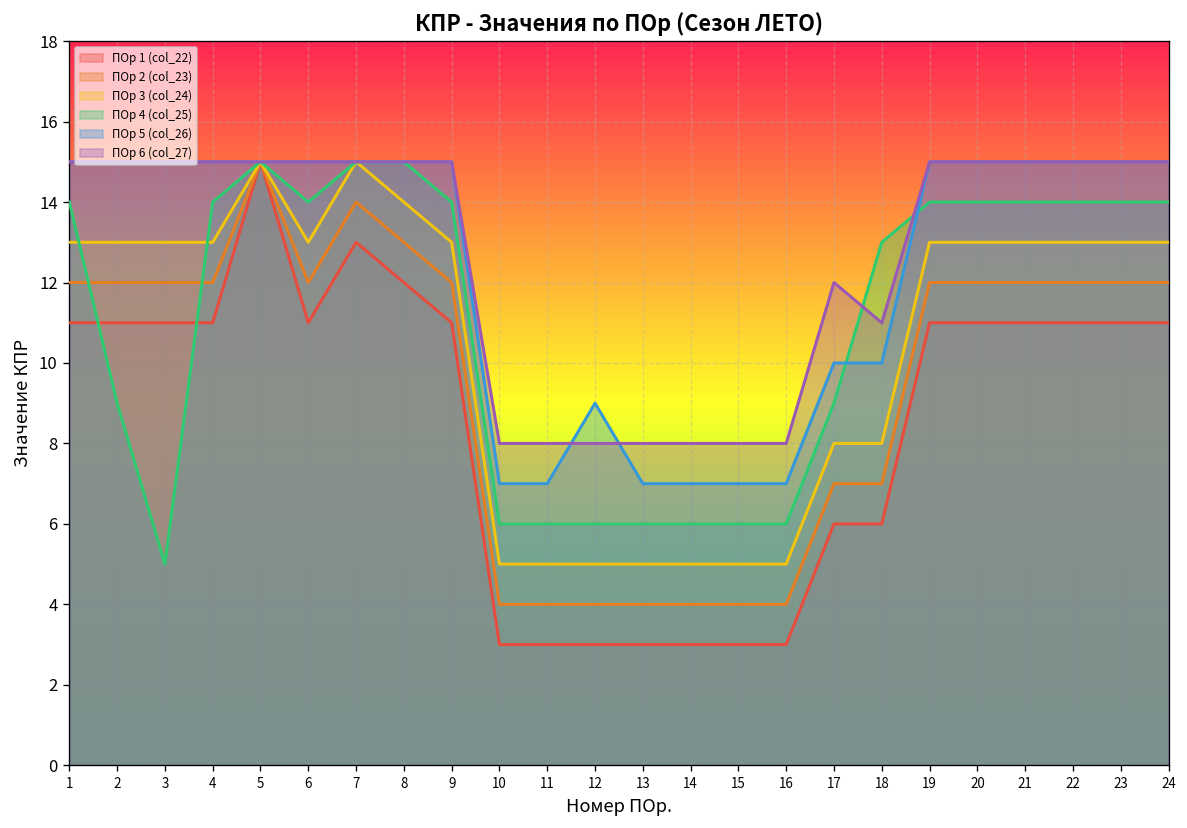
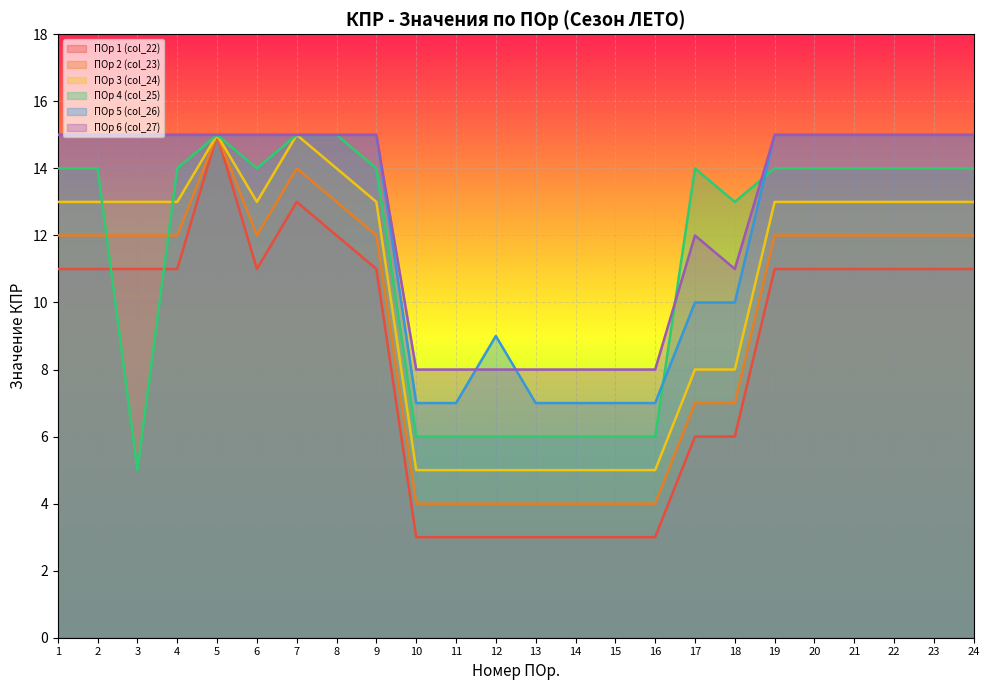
  {
    "ПОр 4 (col_25)": {
      "1": 14,
-     "2": 9,
+     "2": 14,
      "3": 5,
      "4": 14,
      "6": 14,
      "9": 14,
      "10": 6,
      "11": 6,
      "12": 6,
      "13": 6,
      "14": 6,
      "15": 6,
      "16": 6,
-     "17": 9,
+     "17": 14,
      "18": 13,
      "19": 14,
      "20": 14,
      "21": 14,
      "22": 14,
      "23": 14,
      "24": 14
    },
    "ПОр 5 (col_26)": {
      "10": 7,
      "11": 7,
      "12": 9,
      "13": 7,
      "14": 7,
      "15": 7,
      "16": 7,
      "17": 10,
      "18": 10
    },
    "ПОр 6 (col_27)": {
      "10": 8,
      "11": 8,
      "12": 8,
      "13": 8,
      "14": 8,
      "15": 8,
      "16": 8,
      "17": 12,
      "18": 11
    }
  }
